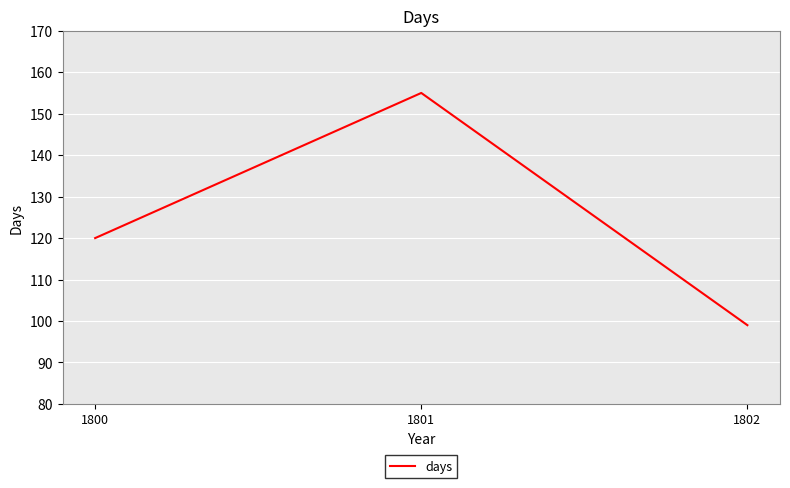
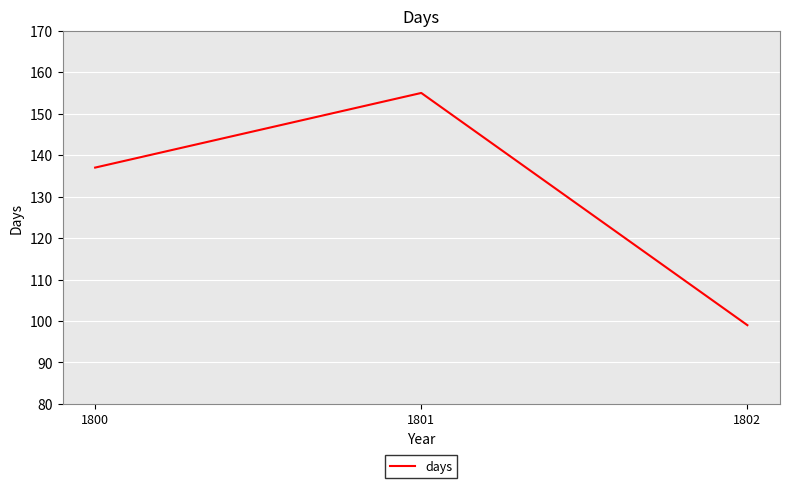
  {
-   "1800": 120,
+   "1800": 137,
    "1801": 155,
    "1802": 99
  }
